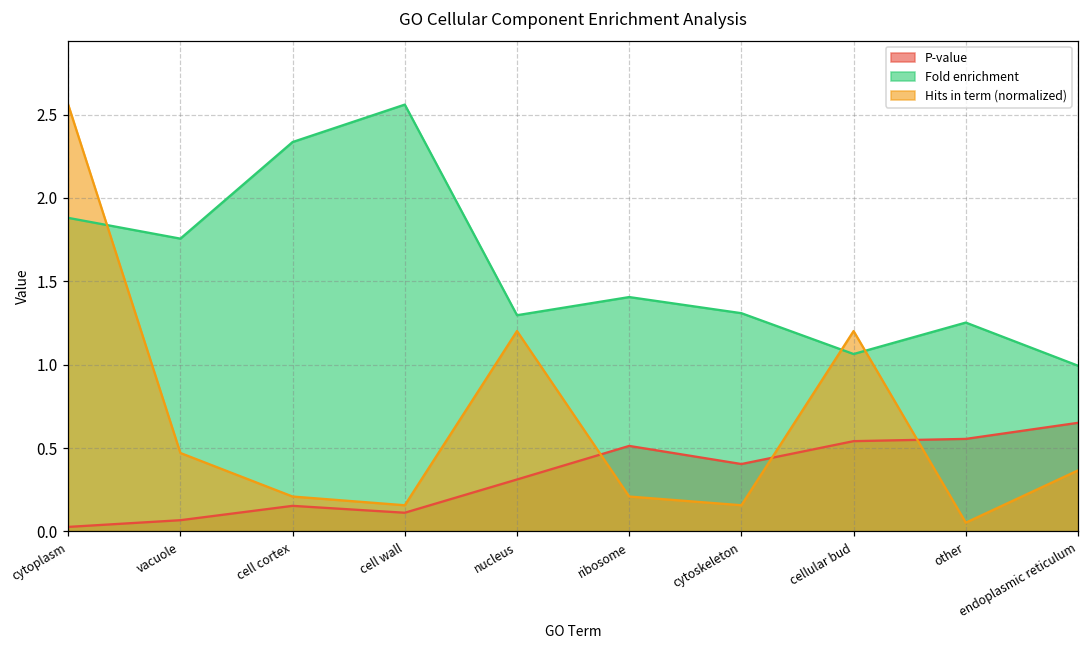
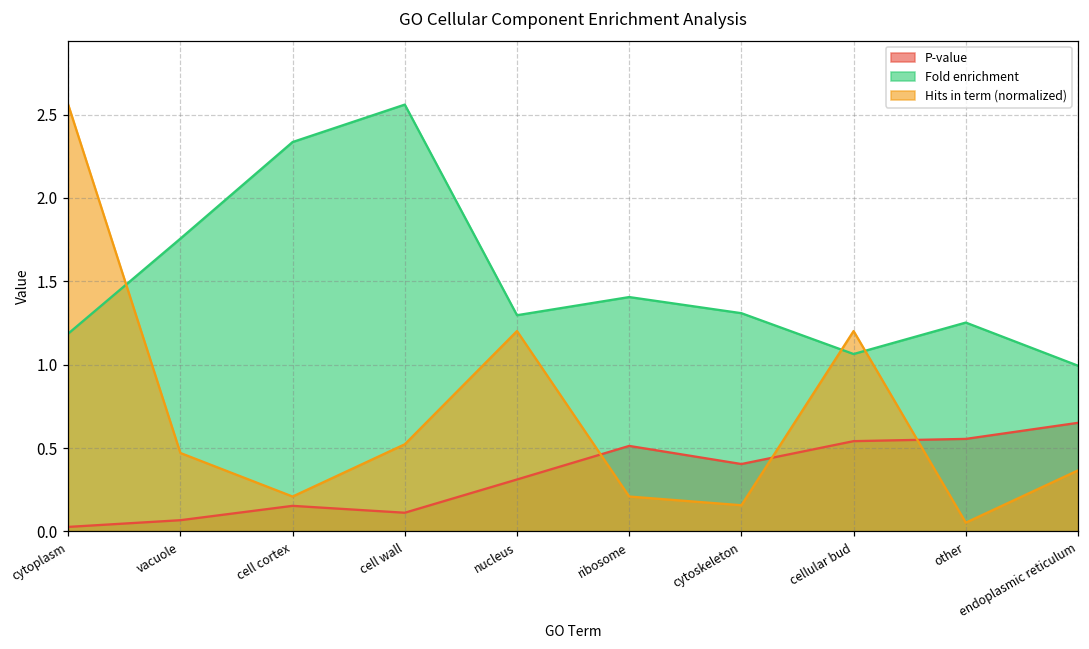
  {
    "P-value": {
      "cytoplasm": 0.03,
      "vacuole": 0.07,
      "cell cortex": 0.15,
      "cell wall": 0.11,
      "nucleus": 0.31,
      "ribosome": 0.51,
      "cytoskeleton": 0.40,
      "cellular bud": 0.54,
      "other": 0.55,
      "endoplasmic reticulum": 0.65
    },
    "Fold enrichment": {
-     "cytoplasm": 1.88,
+     "cytoplasm": 1.19,
      "vacuole": 1.76,
      "cell cortex": 2.34,
      "cell wall": 2.56,
      "nucleus": 1.30,
      "ribosome": 1.41,
      "cytoskeleton": 1.31,
      "cellular bud": 1.06,
      "other": 1.25,
      "endoplasmic reticulum": 0.99
    },
    "Hits in term (normalized)": {
      "cytoplasm": 2.56,
      "vacuole": 0.47,
      "cell cortex": 0.21,
-     "cell wall": 0.16,
+     "cell wall": 0.52,
      "nucleus": 1.20,
      "ribosome": 0.21,
      "cytoskeleton": 0.16,
      "cellular bud": 1.20,
      "other": 0.05,
      "endoplasmic reticulum": 0.37
    }
  }
